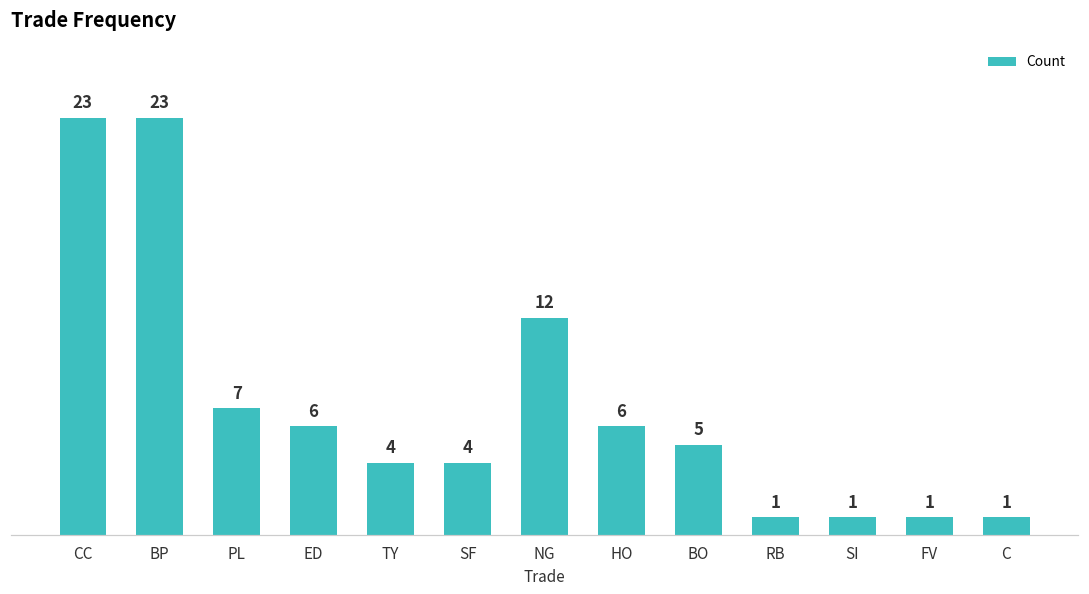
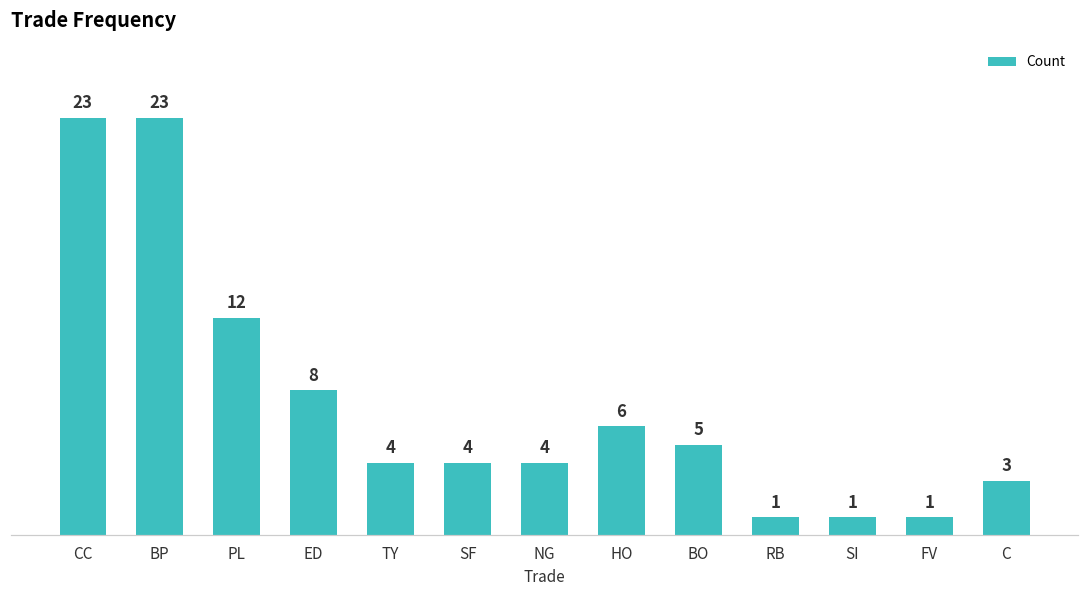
  {
    "CC": 23,
    "BP": 23,
-   "PL": 7,
-   "ED": 6,
+   "PL": 12,
+   "ED": 8,
    "TY": 4,
    "SF": 4,
-   "NG": 12,
+   "NG": 4,
    "HO": 6,
    "BO": 5,
    "RB": 1,
    "SI": 1,
    "FV": 1,
-   "C": 1
+   "C": 3
  }
